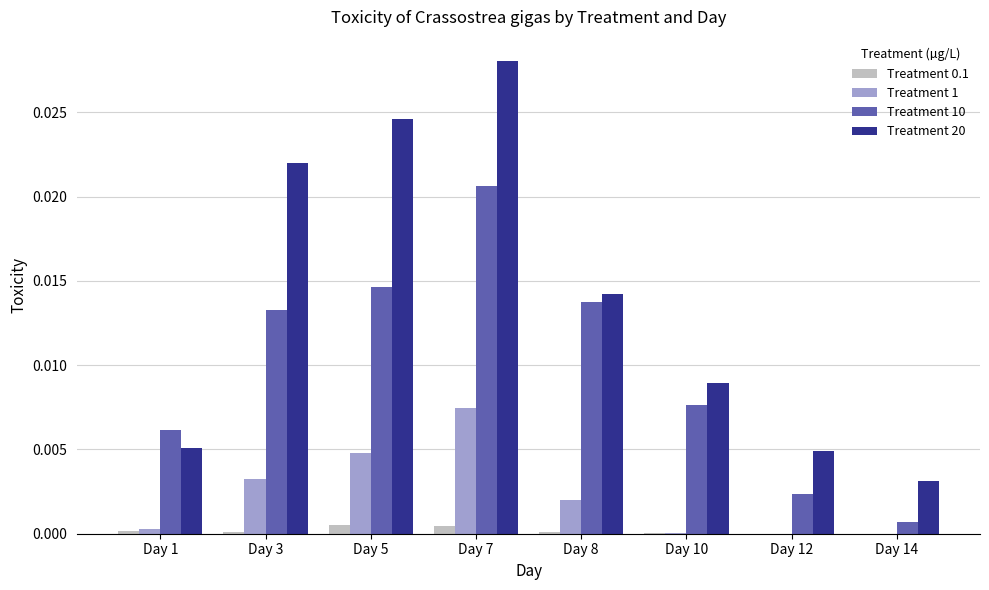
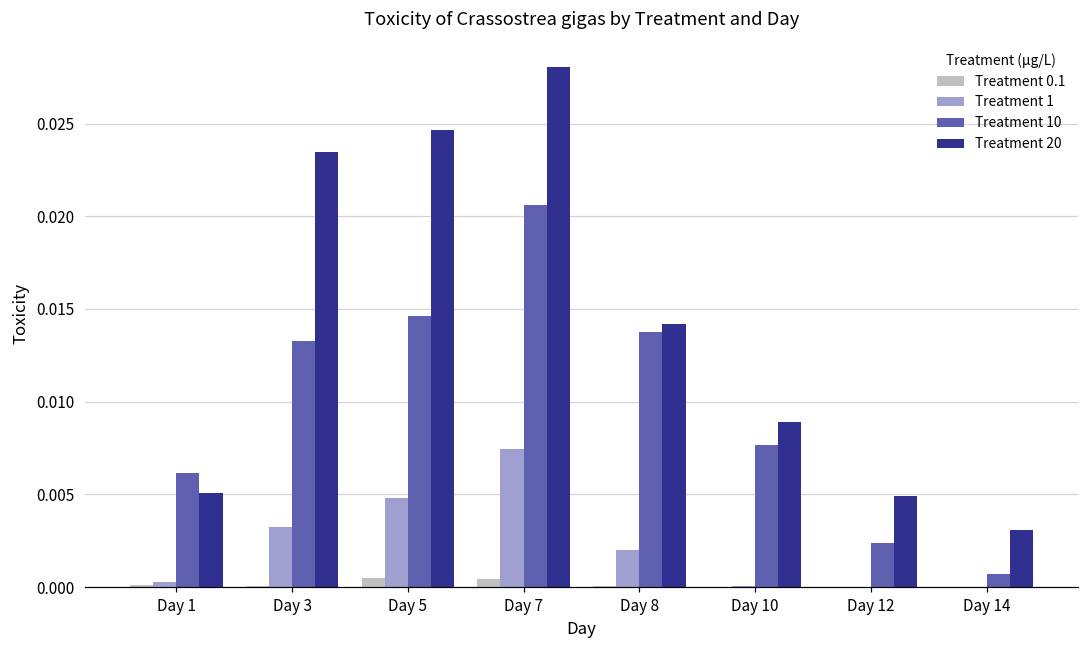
  {
    "Treatment 10": {
      "Day 1": 0.0062,
      "Day 3": 0.0133,
      "Day 5": 0.0146,
      "Day 7": 0.0206,
      "Day 8": 0.0137,
      "Day 10": 0.0077,
      "Day 12": 0.0024,
      "Day 14": 0.0007
    },
    "Treatment 20": {
      "Day 1": 0.0051,
-     "Day 3": 0.0220,
+     "Day 3": 0.0235,
      "Day 5": 0.0246,
      "Day 7": 0.0281,
      "Day 8": 0.0142,
      "Day 10": 0.0089,
      "Day 12": 0.0049,
      "Day 14": 0.0031
    }
  }
